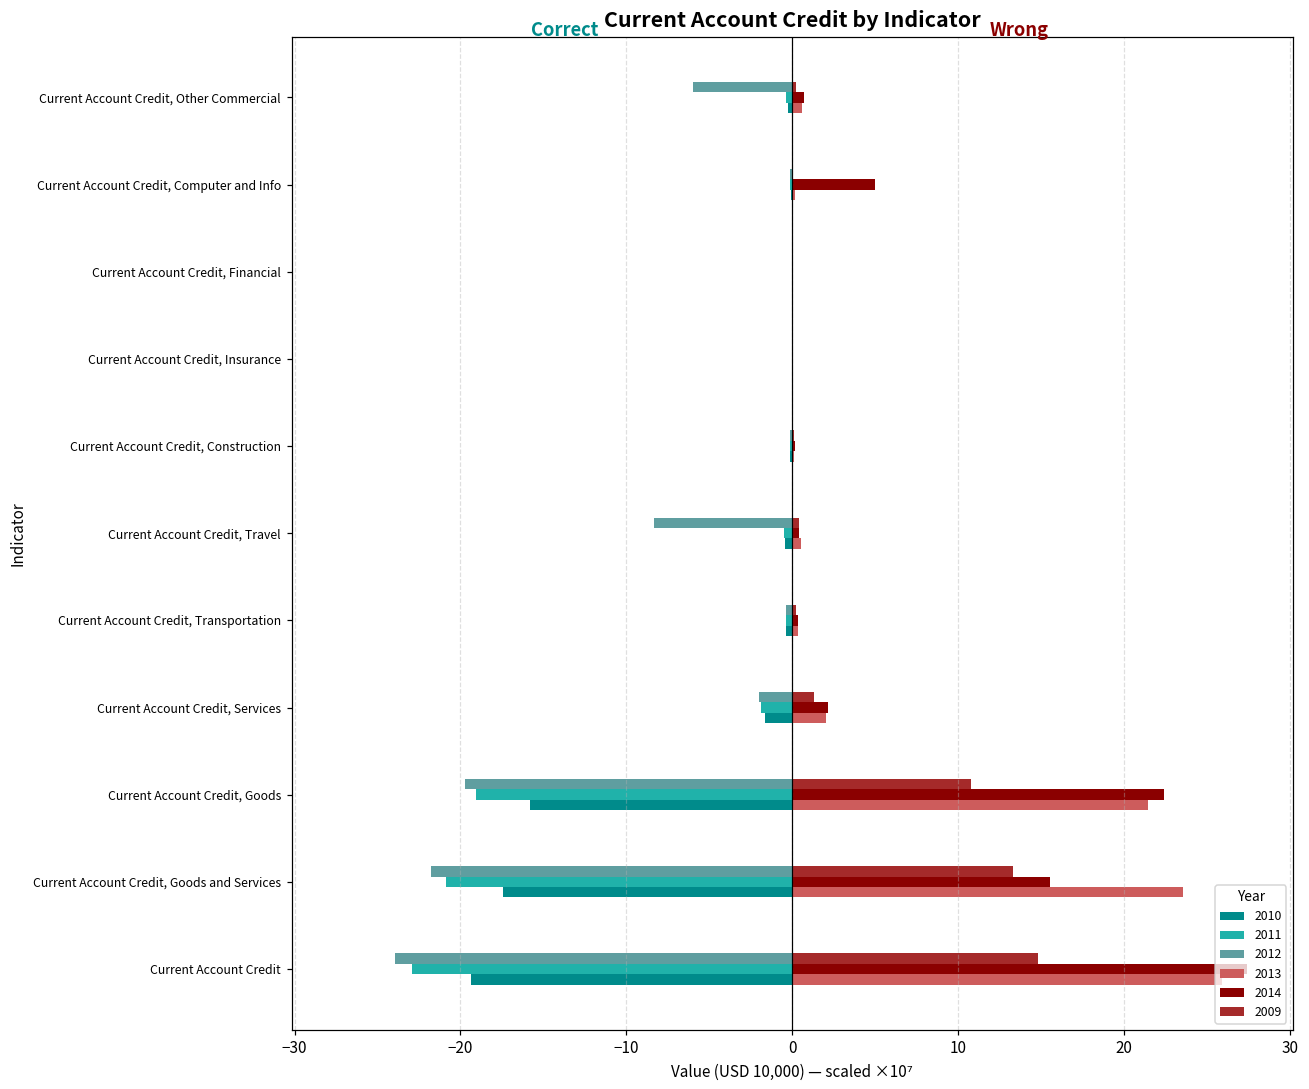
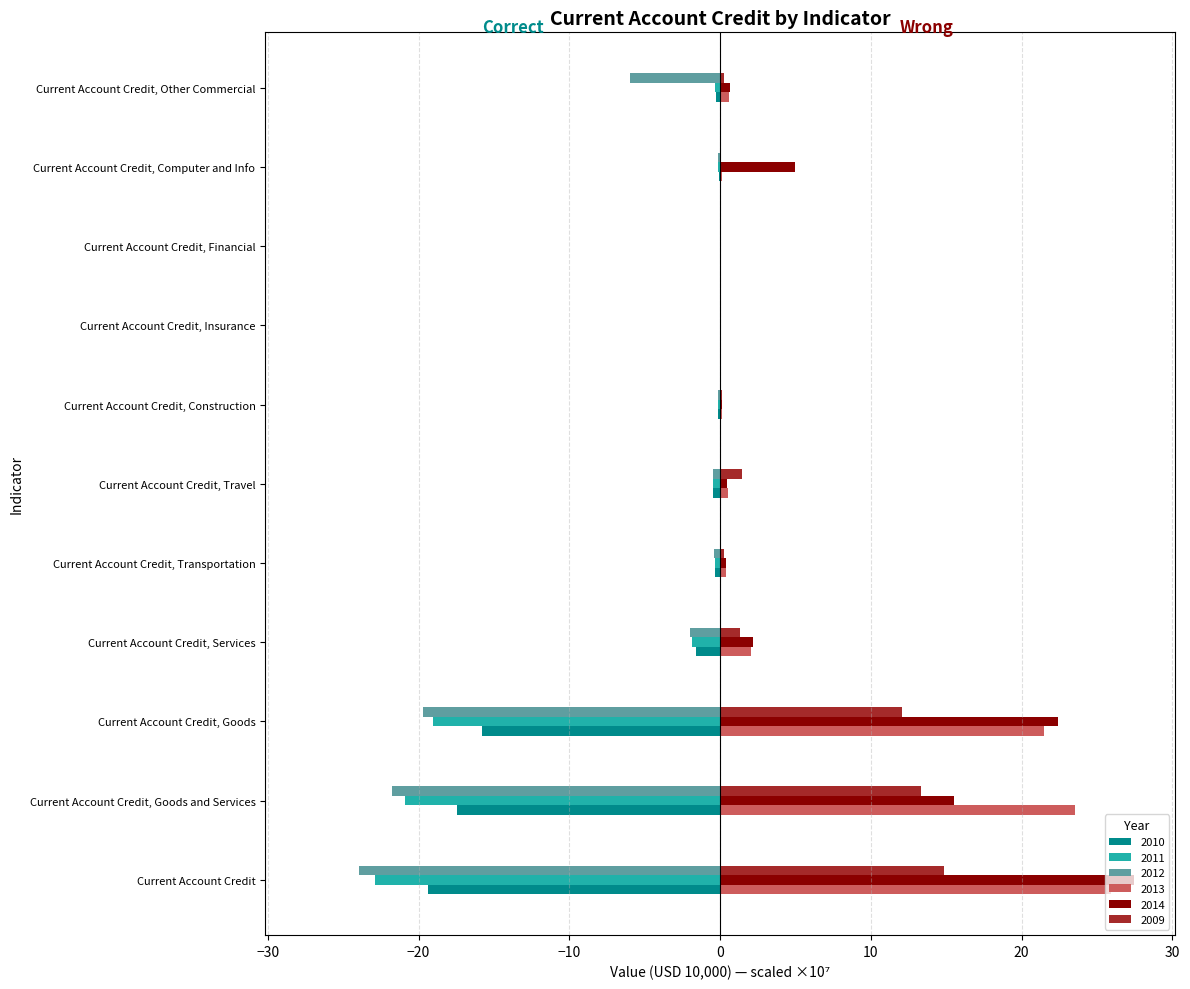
  {
    "2012": {
      "Current Account Credit, Other Commercial": -6.0,
-     "Current Account Credit, Travel": -8.3,
+     "Current Account Credit, Travel": -0.5,
      "Current Account Credit, Transportation": -0.4,
      "Current Account Credit, Services": -2.0,
      "Current Account Credit, Goods": -19.7,
      "Current Account Credit, Goods and Services": -21.8,
      "Current Account Credit": -23.9
    },
    "2013": {
      "Current Account Credit, Other Commercial": 0.6,
      "Current Account Credit, Travel": 0.5,
      "Current Account Credit, Transportation": 0.4,
      "Current Account Credit, Services": 2.1,
      "Current Account Credit, Goods": 21.5,
      "Current Account Credit, Goods and Services": 23.6
    },
    "2014": {
      "Current Account Credit, Other Commercial": 0.7,
      "Current Account Credit, Computer and Info": 5.0,
      "Current Account Credit, Travel": 0.4,
      "Current Account Credit, Transportation": 0.4,
      "Current Account Credit, Services": 2.2,
      "Current Account Credit, Goods": 22.4,
      "Current Account Credit, Goods and Services": 15.5
    },
    "2009": {
      "Current Account Credit, Other Commercial": 0.2,
-     "Current Account Credit, Travel": 0.4,
+     "Current Account Credit, Travel": 1.4,
      "Current Account Credit, Transportation": 0.2,
      "Current Account Credit, Services": 1.3,
-     "Current Account Credit, Goods": 10.8,
+     "Current Account Credit, Goods": 12.0,
      "Current Account Credit, Goods and Services": 13.3,
      "Current Account Credit": 14.8
    }
  }
